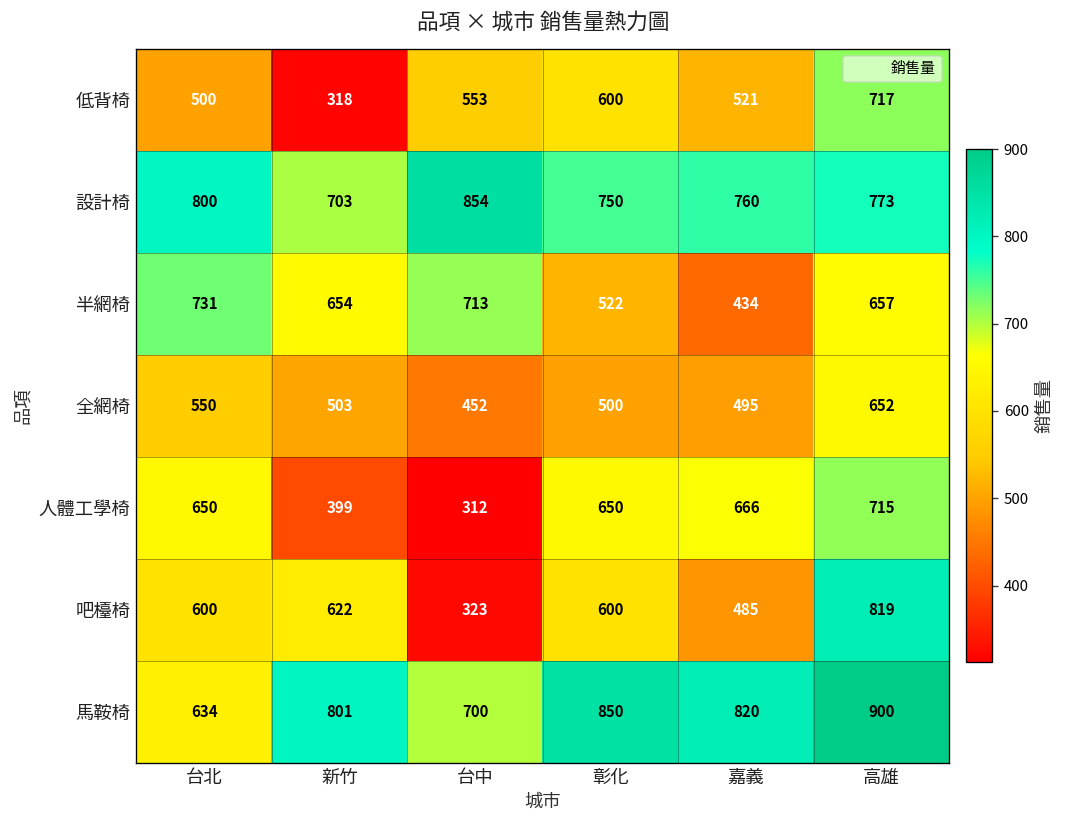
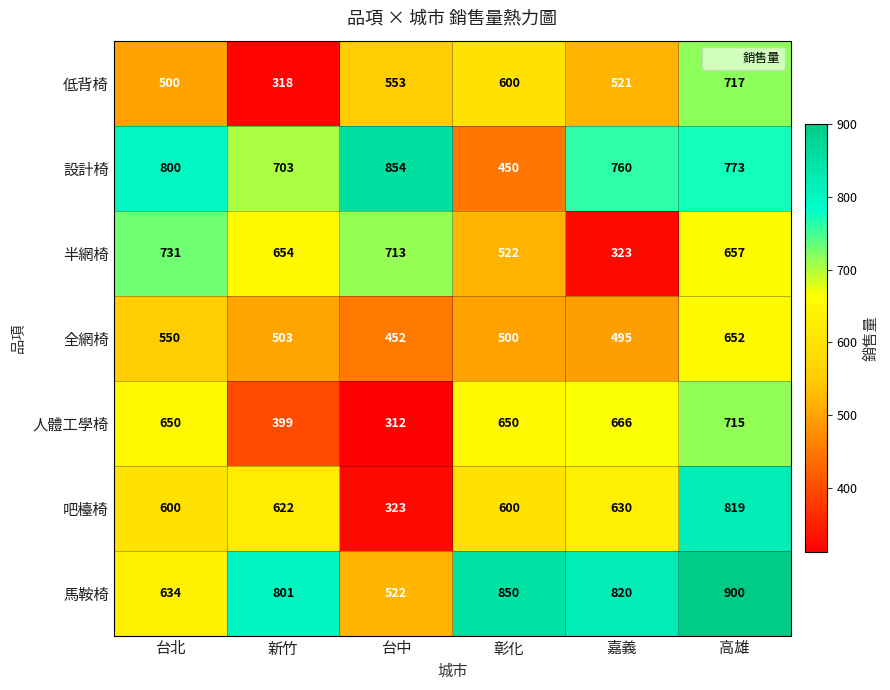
  {
    "低背椅": {
      "台北": 500,
      "新竹": 318,
      "台中": 553,
      "彰化": 600,
      "嘉義": 521,
      "高雄": 717
    },
    "設計椅": {
      "台北": 800,
      "新竹": 703,
      "台中": 854,
-     "彰化": 750,
+     "彰化": 450,
      "嘉義": 760,
      "高雄": 773
    },
    "半網椅": {
      "台北": 731,
      "新竹": 654,
      "台中": 713,
      "彰化": 522,
-     "嘉義": 434,
+     "嘉義": 323,
      "高雄": 657
    },
    "全網椅": {
      "台北": 550,
      "新竹": 503,
      "台中": 452,
      "彰化": 500,
      "嘉義": 495,
      "高雄": 652
    },
    "人體工學椅": {
      "台北": 650,
      "新竹": 399,
      "台中": 312,
      "彰化": 650,
      "嘉義": 666,
      "高雄": 715
    },
    "吧檯椅": {
      "台北": 600,
      "新竹": 622,
      "台中": 323,
      "彰化": 600,
-     "嘉義": 485,
+     "嘉義": 630,
      "高雄": 819
    },
    "馬鞍椅": {
      "台北": 634,
      "新竹": 801,
-     "台中": 700,
+     "台中": 522,
      "彰化": 850,
      "嘉義": 820,
      "高雄": 900
    }
  }
